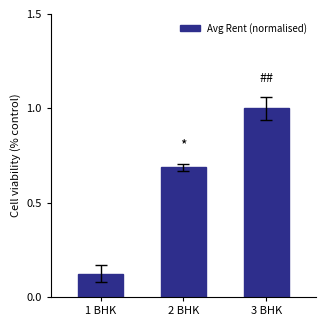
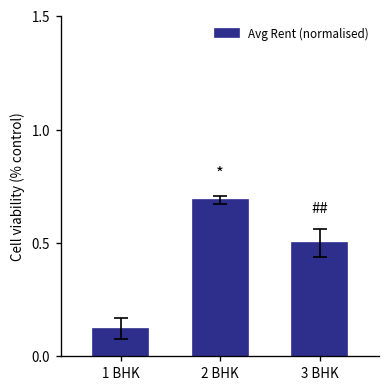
  {
    "Avg Rent (normalised)": {
      "1 BHK": 0.12,
      "2 BHK": 0.7,
-     "3 BHK": 1.0
+     "3 BHK": 0.5
    }
  }
